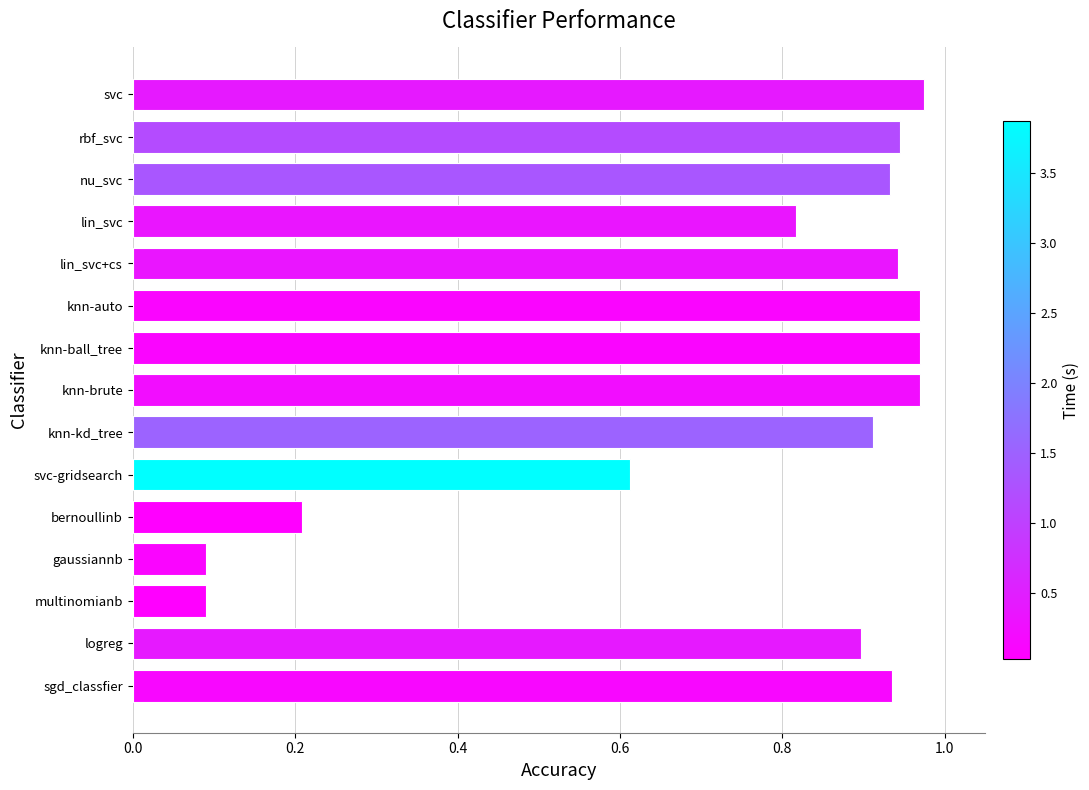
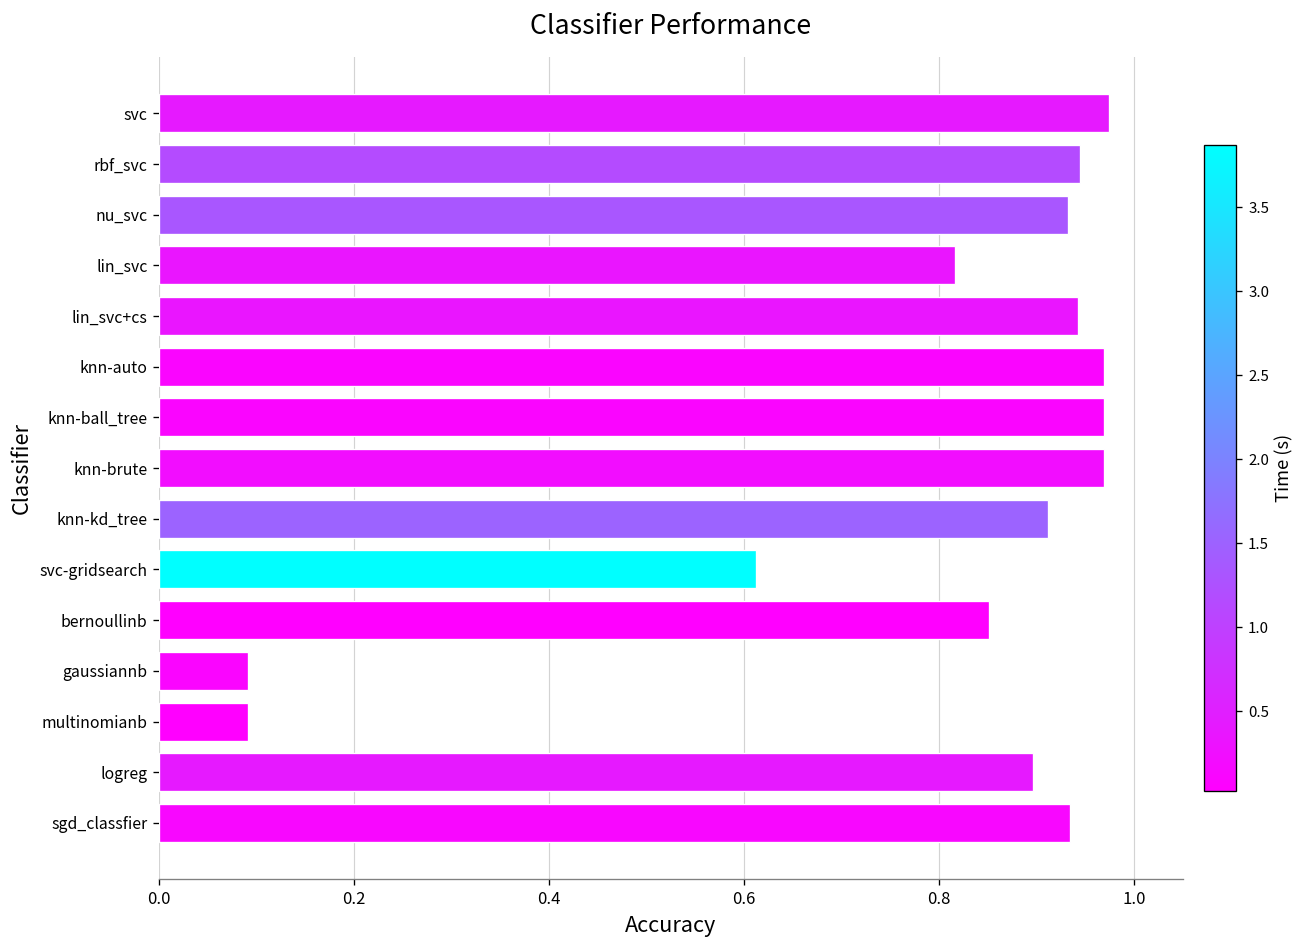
  {
    "svc": 0.97,
    "rbf_svc": 0.94,
    "nu_svc": 0.93,
    "lin_svc": 0.82,
    "lin_svc+cs": 0.94,
    "knn-auto": 0.97,
    "knn-ball_tree": 0.97,
    "knn-brute": 0.97,
    "knn-kd_tree": 0.91,
    "svc-gridsearch": 0.61,
-   "bernoullinb": 0.21,
+   "bernoullinb": 0.85,
    "gaussiannb": 0.09,
    "multinomianb": 0.09,
    "logreg": 0.90,
    "sgd_classfier": 0.93
  }
